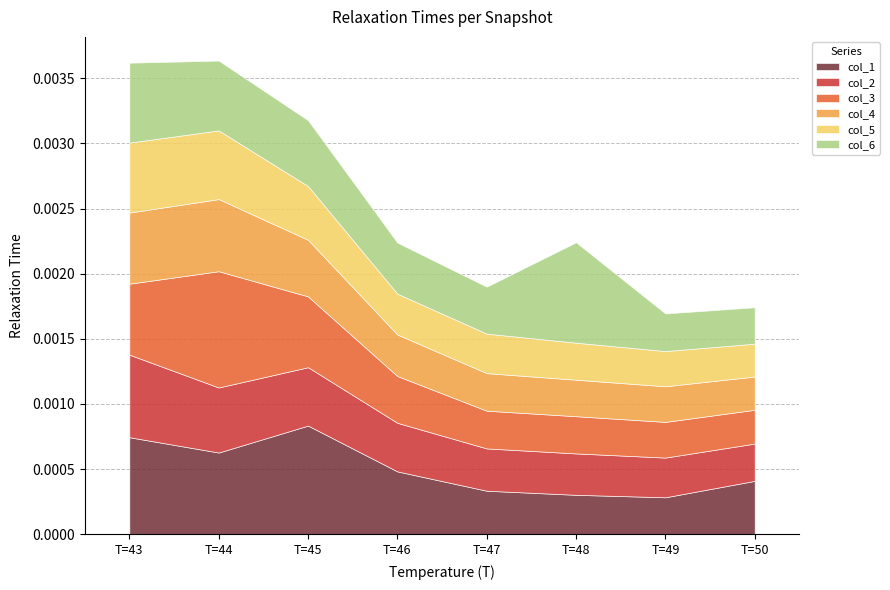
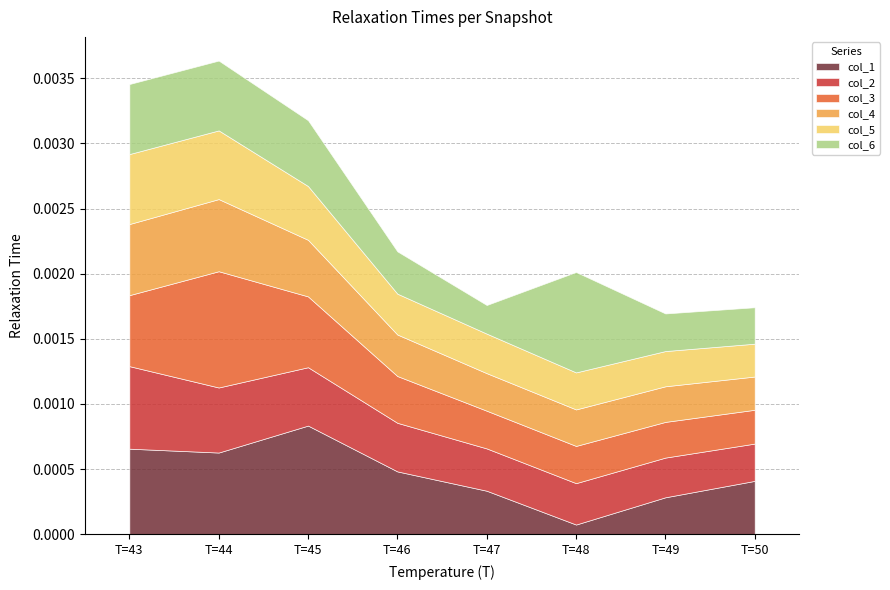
  {
    "col_1": {
-     "T=43": 0.00074,
+     "T=43": 0.00066,
      "T=44": 0.00063,
      "T=45": 0.00083,
      "T=46": 0.00048,
      "T=47": 0.00033,
-     "T=48": 0.00030,
+     "T=48": 0.00007,
      "T=49": 0.00028,
      "T=50": 0.00041
    },
    "col_6": {
-     "T=43": 0.00061,
+     "T=43": 0.00054,
      "T=44": 0.00054,
      "T=45": 0.00051,
-     "T=46": 0.00039,
-     "T=47": 0.00036,
+     "T=46": 0.00032,
+     "T=47": 0.00022,
      "T=48": 0.00077,
      "T=49": 0.00029,
      "T=50": 0.00028
    }
  }
